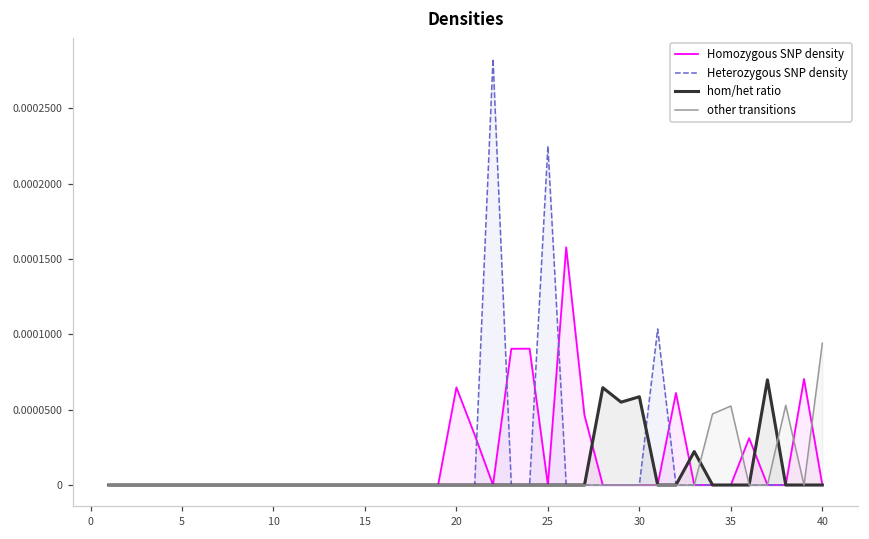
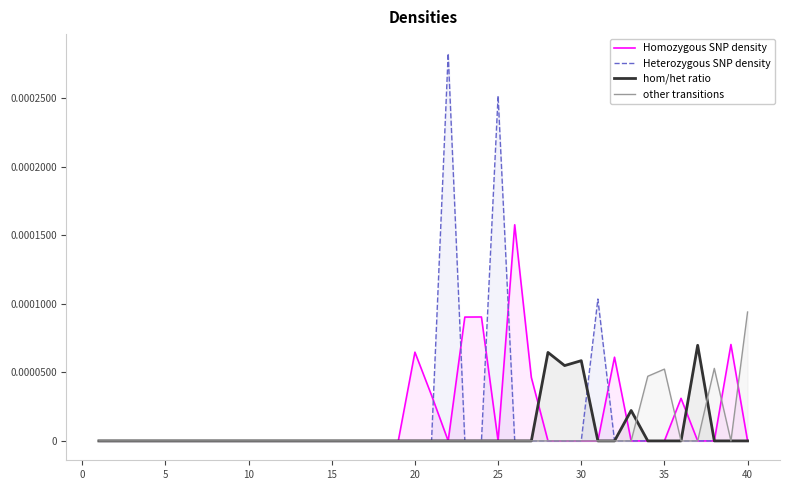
  {
    "Homozygous SNP density": {
      "20": 0.000065
    },
    "Heterozygous SNP density": {
-     "25": 0.000225
+     "25": 0.000252
    },
    "hom/het ratio": {
      "30": 0.000059
    },
    "other transitions": {
      "35": 0.000052,
      "40": 0.000094
    }
  }
